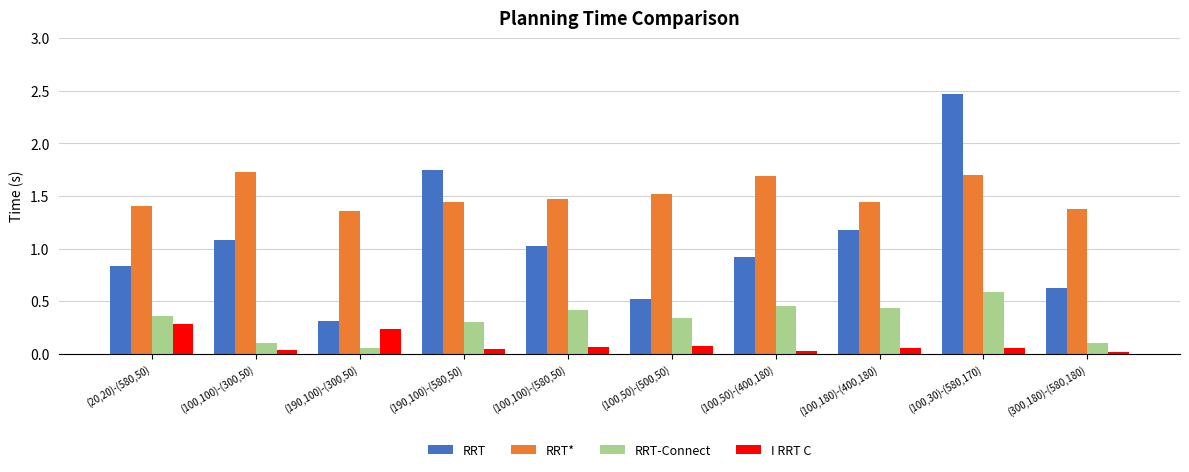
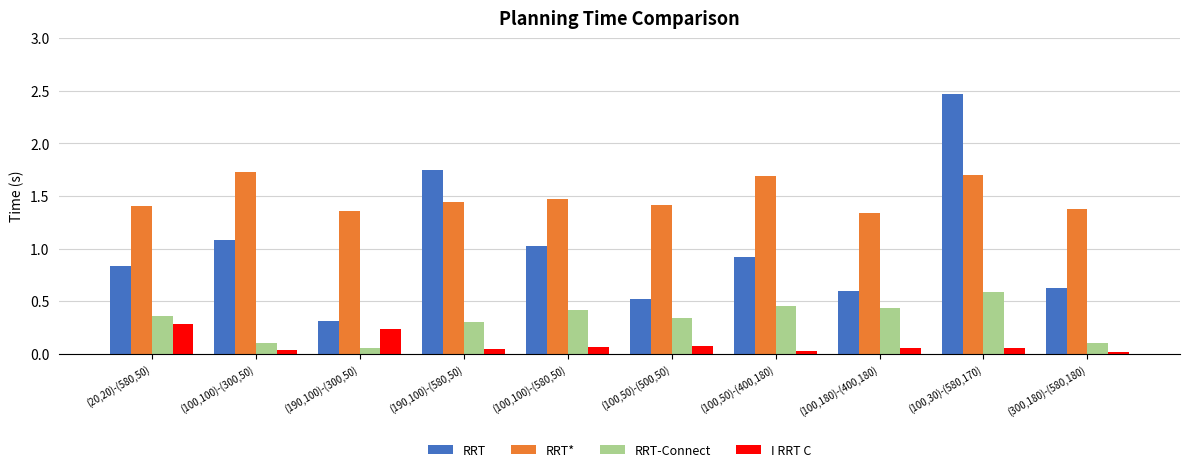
  {
    "RRT": {
      "(20,20)-(580,50)": 0.84,
      "(100,100)-(300,50)": 1.09,
      "(190,100)-(300,50)": 0.31,
      "(190,100)-(580,50)": 1.75,
      "(100,100)-(580,50)": 1.03,
      "(100,50)-(500,50)": 0.52,
      "(100,50)-(400,180)": 0.92,
-     "(100,180)-(400,180)": 1.18,
+     "(100,180)-(400,180)": 0.60,
      "(100,30)-(580,170)": 2.47,
      "(300,180)-(580,180)": 0.63
    },
    "RRT*": {
      "(20,20)-(580,50)": 1.41,
      "(100,100)-(300,50)": 1.73,
      "(190,100)-(300,50)": 1.36,
      "(190,100)-(580,50)": 1.44,
      "(100,100)-(580,50)": 1.47,
-     "(100,50)-(500,50)": 1.52,
+     "(100,50)-(500,50)": 1.42,
      "(100,50)-(400,180)": 1.69,
-     "(100,180)-(400,180)": 1.45,
+     "(100,180)-(400,180)": 1.34,
      "(100,30)-(580,170)": 1.70,
      "(300,180)-(580,180)": 1.38
    },
    "RRT-Connect": {
      "(20,20)-(580,50)": 0.36,
      "(100,100)-(300,50)": 0.10,
      "(190,100)-(300,50)": 0.06,
      "(190,100)-(580,50)": 0.30,
      "(100,100)-(580,50)": 0.41,
      "(100,50)-(500,50)": 0.35,
      "(100,50)-(400,180)": 0.46,
      "(100,180)-(400,180)": 0.44,
      "(100,30)-(580,170)": 0.59,
      "(300,180)-(580,180)": 0.11
    },
    "I RRT C": {
      "(20,20)-(580,50)": 0.28,
      "(100,100)-(300,50)": 0.04,
      "(190,100)-(300,50)": 0.24,
      "(190,100)-(580,50)": 0.04,
      "(100,100)-(580,50)": 0.07,
      "(100,50)-(500,50)": 0.07,
      "(100,180)-(400,180)": 0.06,
      "(100,30)-(580,170)": 0.06
    }
  }
